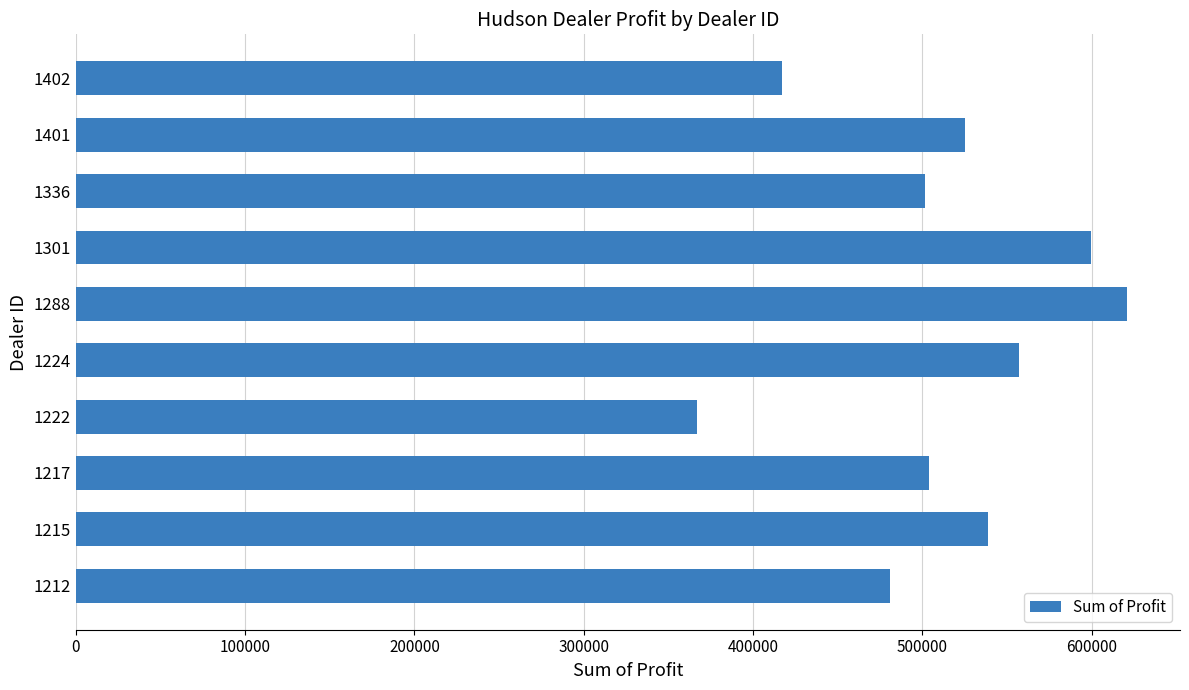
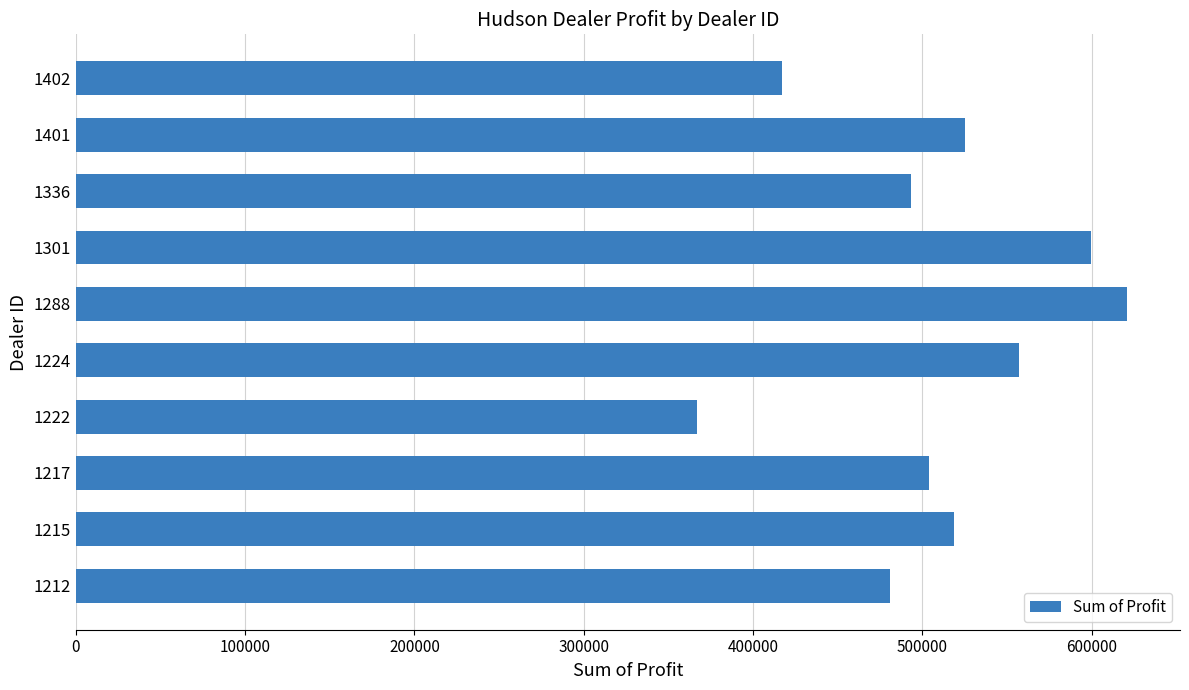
  {
    "1402": 417000,
    "1401": 525000,
-   "1336": 502000,
+   "1336": 493000,
    "1301": 600000,
    "1288": 621000,
    "1224": 557000,
    "1222": 367000,
    "1217": 504000,
-   "1215": 539000,
+   "1215": 519000,
    "1212": 481000
  }
